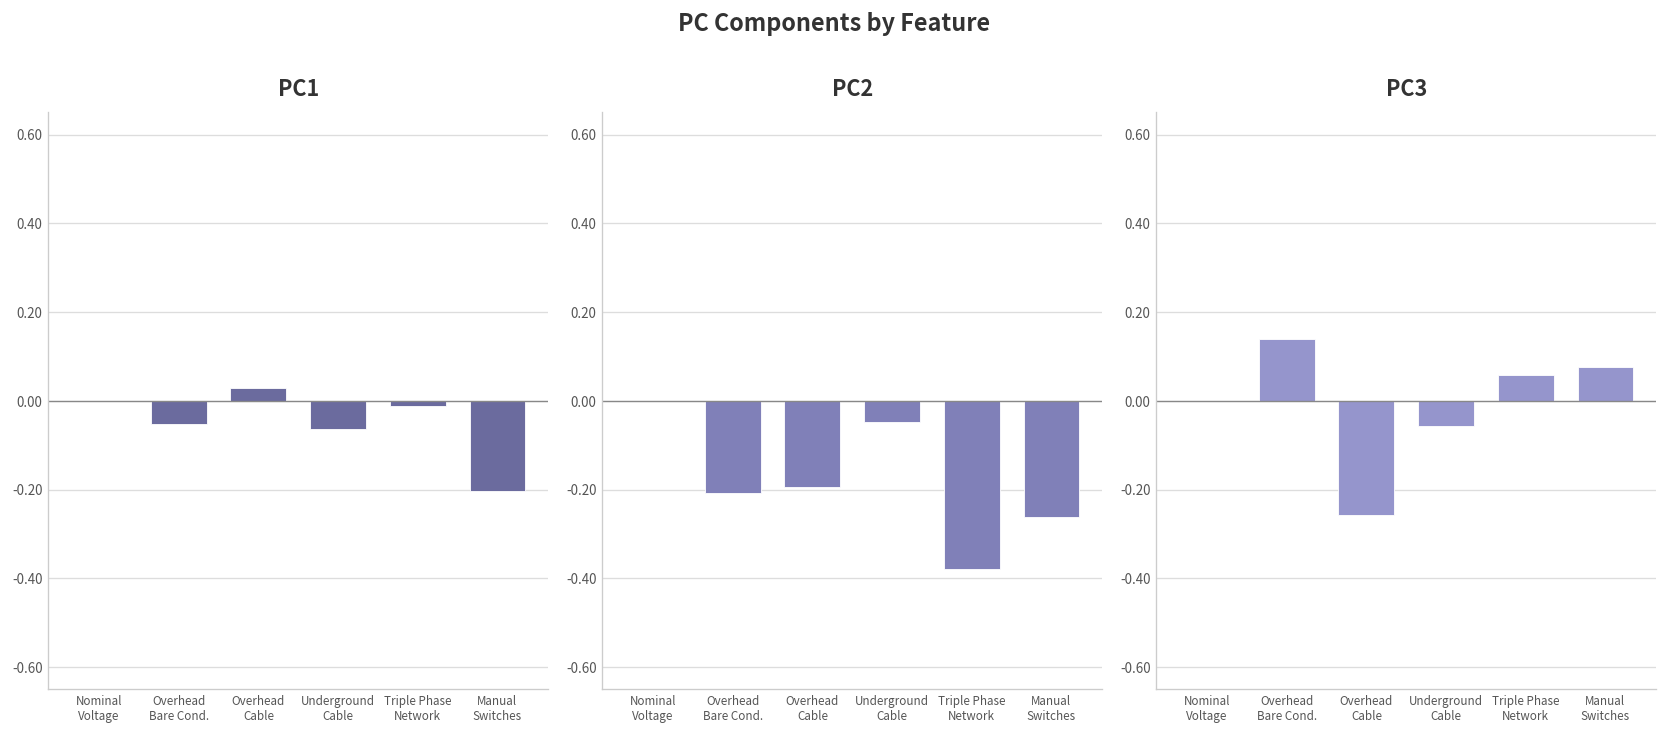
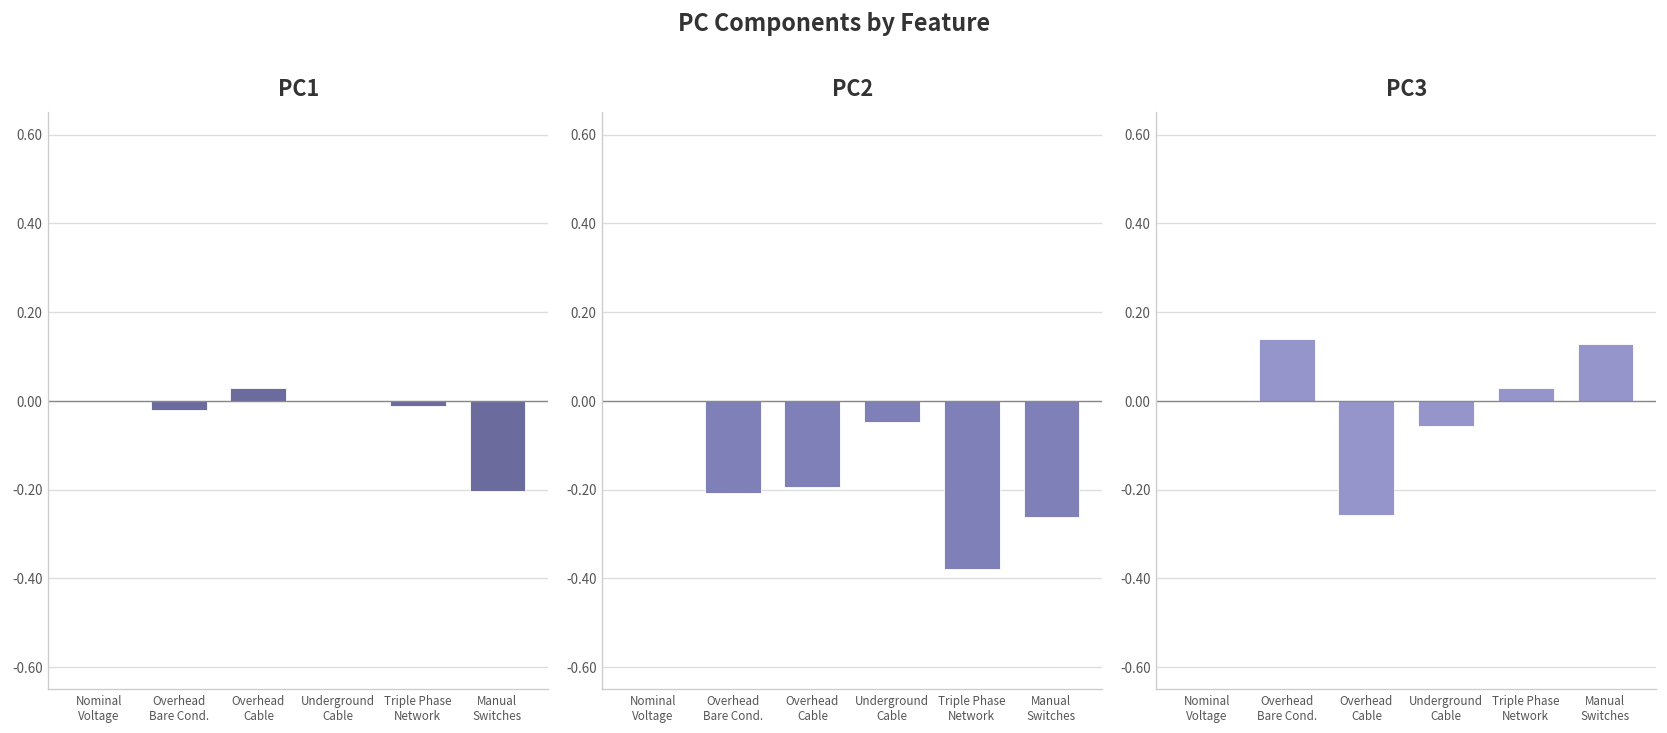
  {
    "PC1": {
-     "Overhead Bare Cond.": -0.05,
+     "Overhead Bare Cond.": -0.02,
      "Overhead Cable": 0.03,
-     "Underground Cable": -0.06,
+     "Underground Cable": 0.00,
      "Triple Phase Network": -0.01,
      "Manual Switches": -0.20
    },
    "PC2": {
      "Overhead Bare Cond.": -0.21,
      "Overhead Cable": -0.19,
      "Underground Cable": -0.05,
      "Triple Phase Network": -0.38,
      "Manual Switches": -0.26
    },
    "PC3": {
      "Overhead Bare Cond.": 0.14,
      "Overhead Cable": -0.26,
      "Underground Cable": -0.06,
-     "Triple Phase Network": 0.06,
-     "Manual Switches": 0.08
+     "Triple Phase Network": 0.03,
+     "Manual Switches": 0.13
    }
  }
